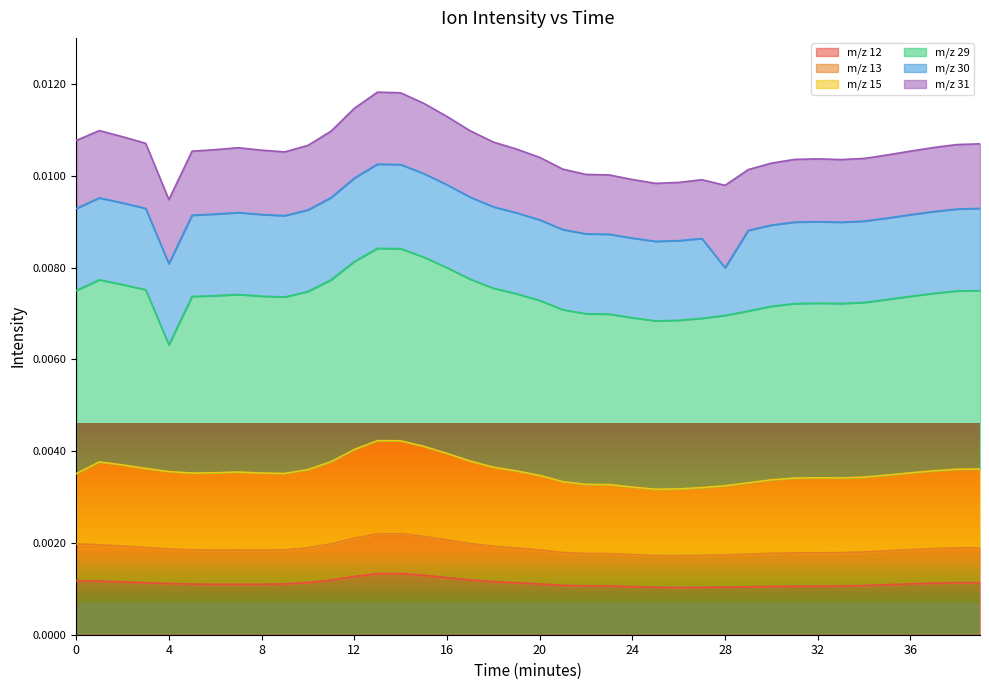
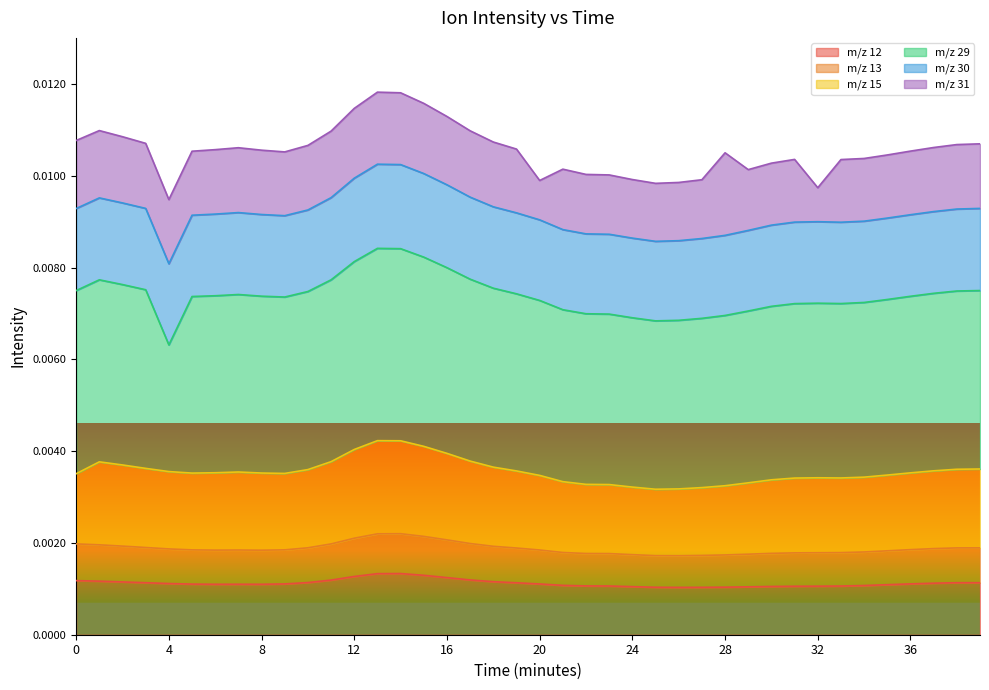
  {
    "m/z 15": {
      "0": 0.0015,
      "4": 0.0017,
      "8": 0.0017,
      "12": 0.0019,
      "16": 0.0019,
      "20": 0.0016,
      "24": 0.0015,
      "28": 0.0015,
      "32": 0.0016,
      "36": 0.0017
    },
    "m/z 29": {
      "0": 0.0040,
      "4": 0.0028,
      "8": 0.0039,
      "12": 0.0041,
      "16": 0.0040,
      "20": 0.0038,
      "24": 0.0037,
      "28": 0.0037,
      "32": 0.0038,
      "36": 0.0038
    },
    "m/z 30": {
      "0": 0.0018,
      "4": 0.0018,
      "8": 0.0018,
      "12": 0.0018,
      "16": 0.0018,
      "20": 0.0018,
      "24": 0.0017,
-     "28": 0.0010,
+     "28": 0.0017,
      "32": 0.0018,
      "36": 0.0018
    },
    "m/z 31": {
      "0": 0.0015,
      "4": 0.0014,
      "8": 0.0014,
      "12": 0.0015,
      "16": 0.0015,
-     "20": 0.0014,
+     "20": 0.0009,
      "24": 0.0013,
      "28": 0.0018,
-     "32": 0.0014,
+     "32": 0.0007,
      "36": 0.0014
    }
  }
